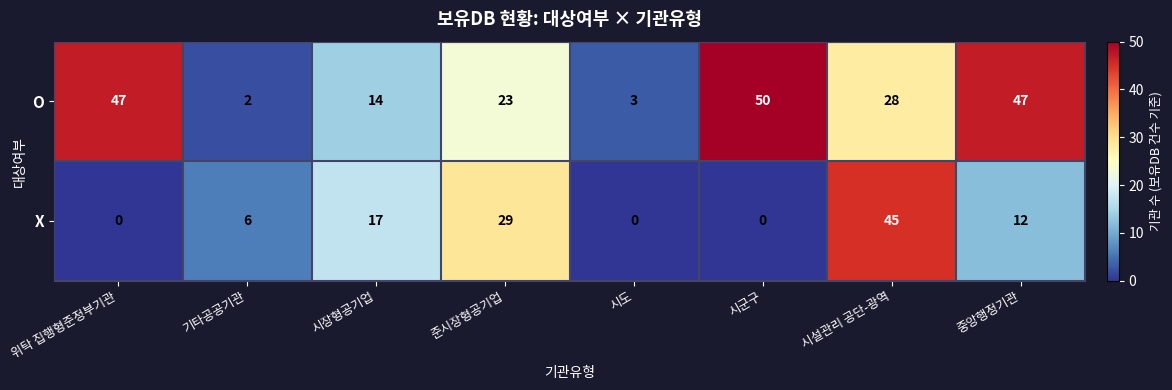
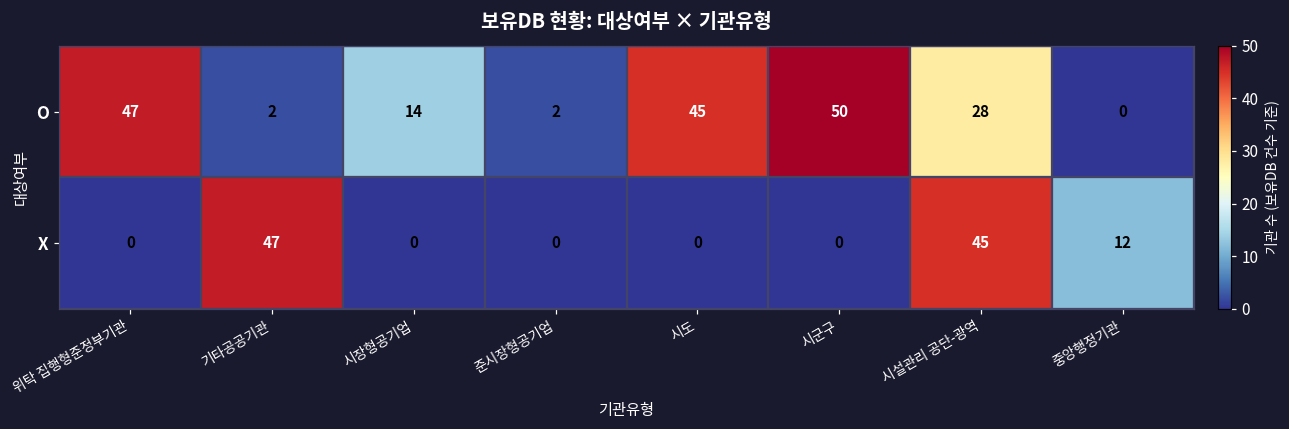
  {
    "O": {
      "위탁 집행형준정부기관": 47,
      "기타공공기관": 2,
      "시장형공기업": 14,
-     "준시장형공기업": 23,
-     "시도": 3,
+     "준시장형공기업": 2,
+     "시도": 45,
      "시군구": 50,
      "시설관리 공단-광역": 28,
-     "중앙행정기관": 47
+     "중앙행정기관": 0
    },
    "X": {
      "위탁 집행형준정부기관": 0,
-     "기타공공기관": 6,
-     "시장형공기업": 17,
-     "준시장형공기업": 29,
+     "기타공공기관": 47,
+     "시장형공기업": 0,
+     "준시장형공기업": 0,
      "시도": 0,
      "시군구": 0,
      "시설관리 공단-광역": 45,
      "중앙행정기관": 12
    }
  }
